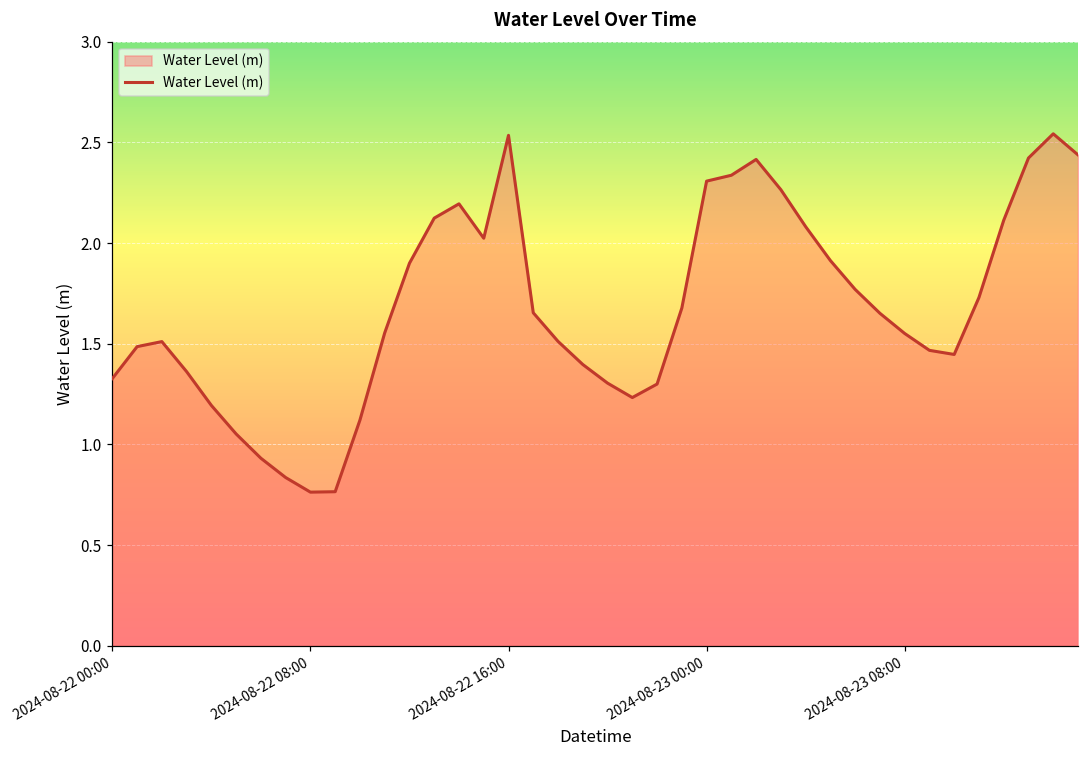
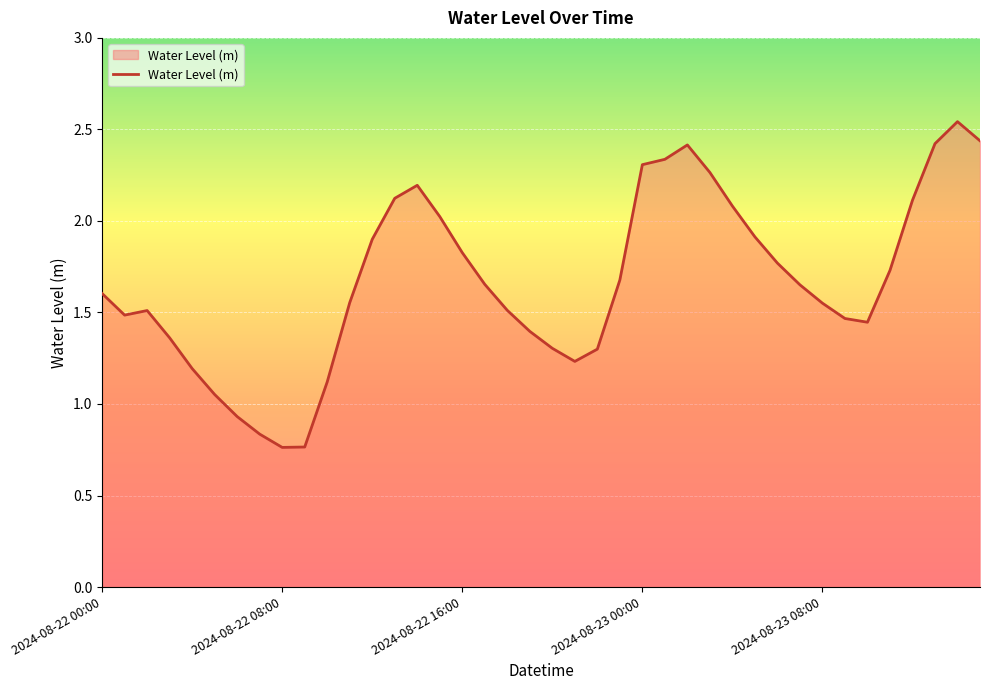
  {
-   "2024-08-22 00:00": 1.33,
+   "2024-08-22 00:00": 1.60,
    "2024-08-22 08:00": 0.76,
-   "2024-08-22 16:00": 2.53,
+   "2024-08-22 16:00": 1.83,
    "2024-08-23 00:00": 2.31,
    "2024-08-23 08:00": 1.55
  }
